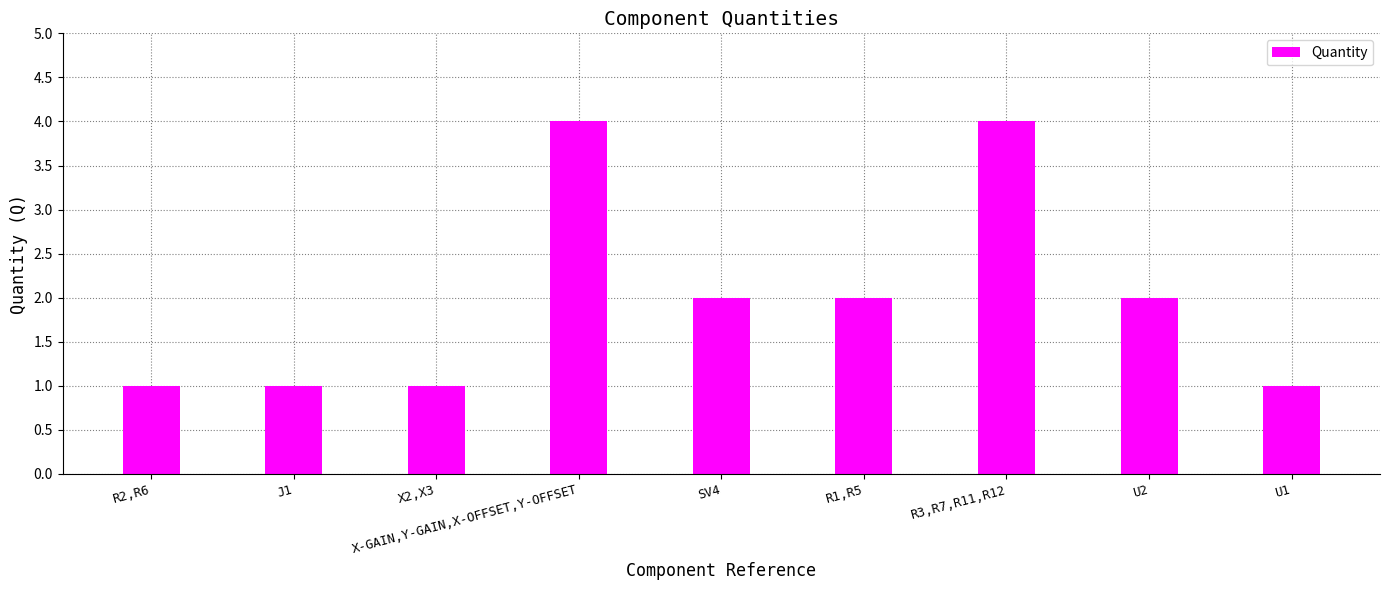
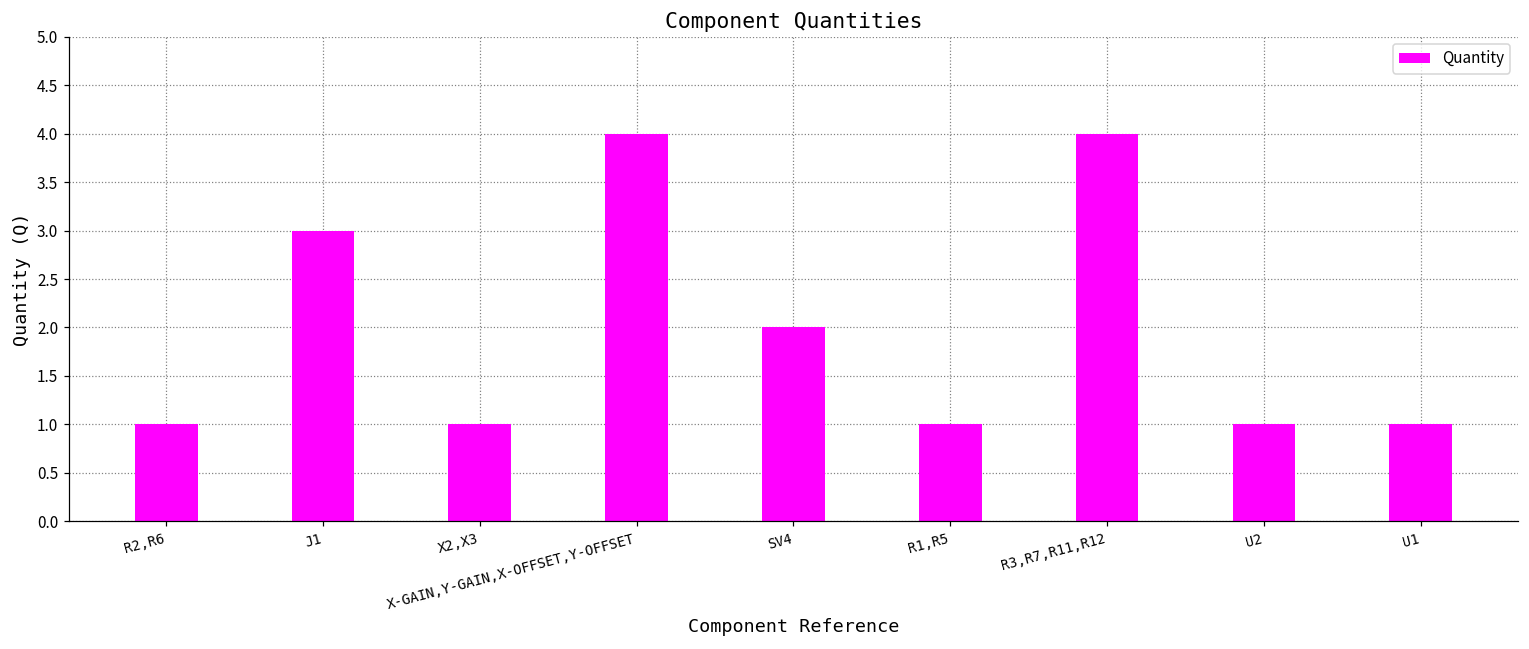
  {
    "R2,R6": 1,
-   "J1": 1,
+   "J1": 3,
    "X2,X3": 1,
    "X-GAIN,Y-GAIN,X-OFFSET,Y-OFFSET": 4,
    "SV4": 2,
-   "R1,R5": 2,
+   "R1,R5": 1,
    "R3,R7,R11,R12": 4,
-   "U2": 2,
+   "U2": 1,
    "U1": 1
  }
